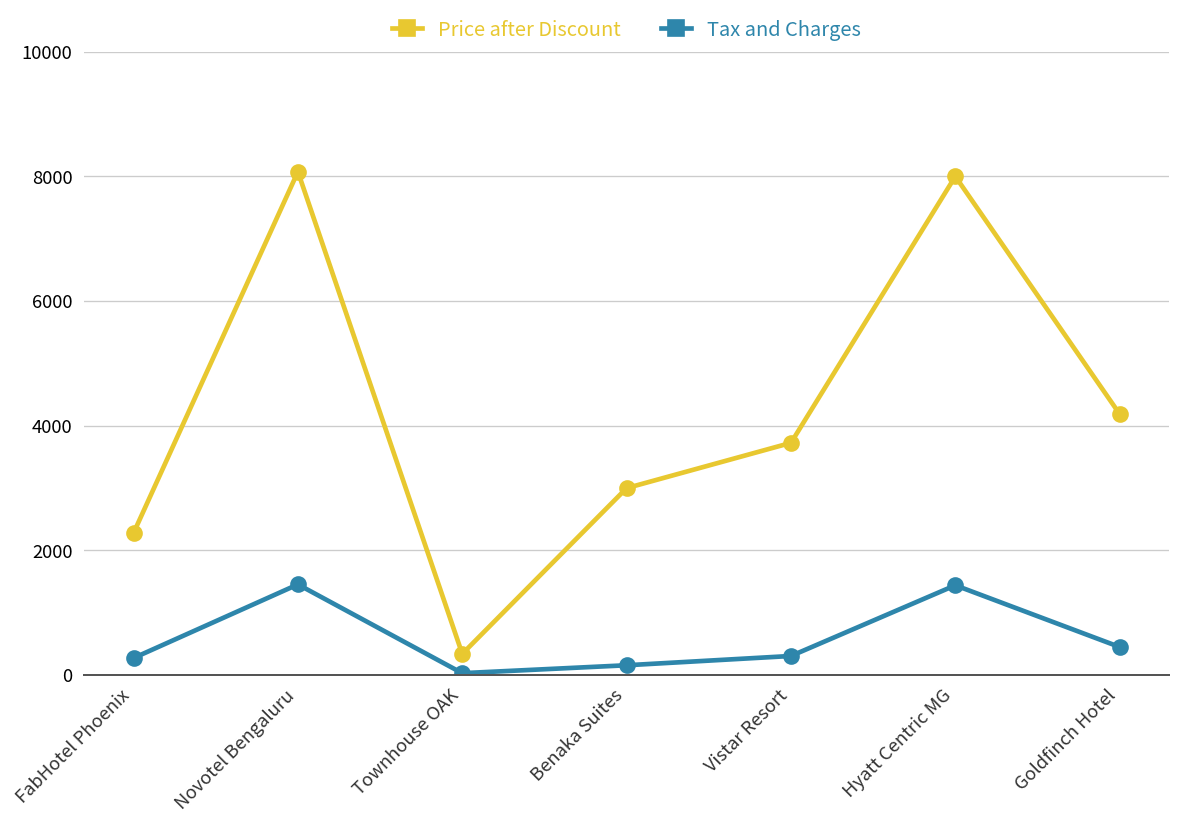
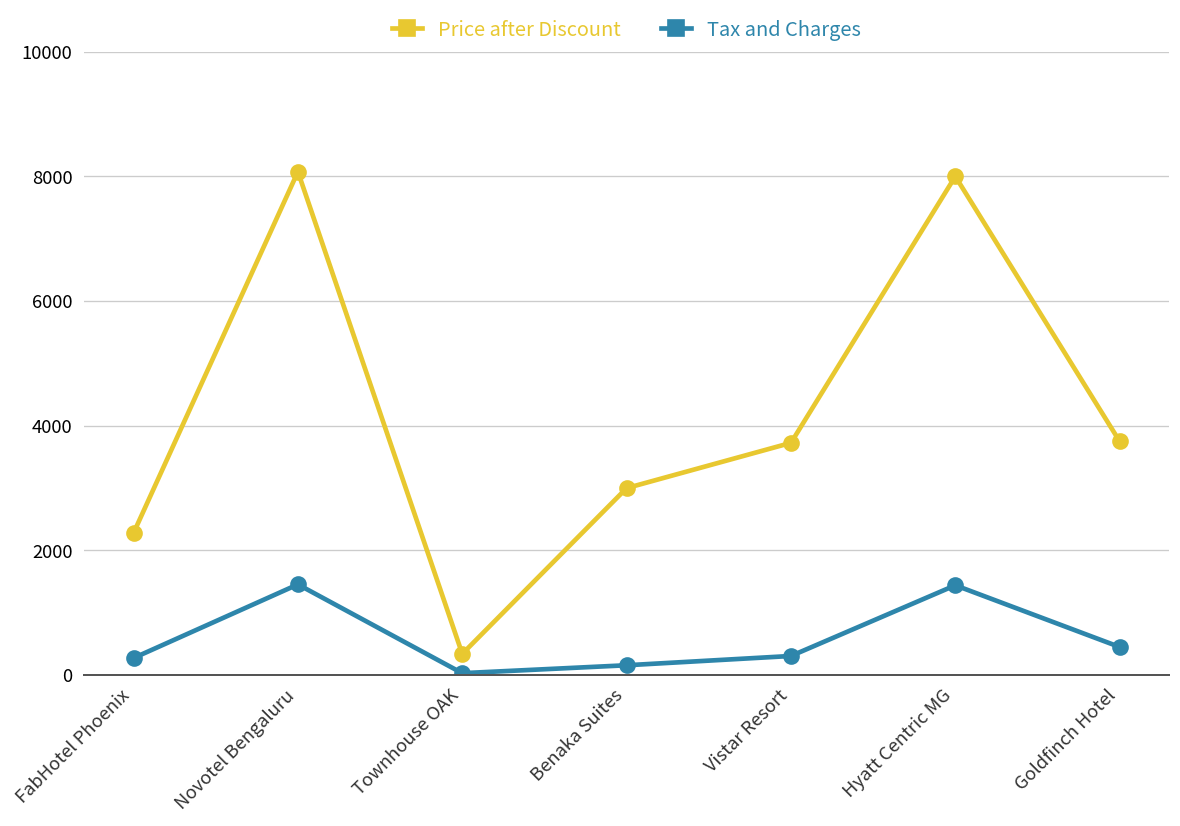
  {
    "Price after Discount": {
      "FabHotel Phoenix": 2300,
      "Novotel Bengaluru": 8100,
      "Townhouse OAK": 300,
      "Benaka Suites": 3000,
      "Vistar Resort": 3700,
      "Hyatt Centric MG": 8000,
-     "Goldfinch Hotel": 4200
+     "Goldfinch Hotel": 3700
    },
    "Tax and Charges": {
      "FabHotel Phoenix": 300,
      "Novotel Bengaluru": 1500,
      "Townhouse OAK": 0,
      "Benaka Suites": 200,
      "Vistar Resort": 300,
      "Hyatt Centric MG": 1400,
      "Goldfinch Hotel": 500
    }
  }
